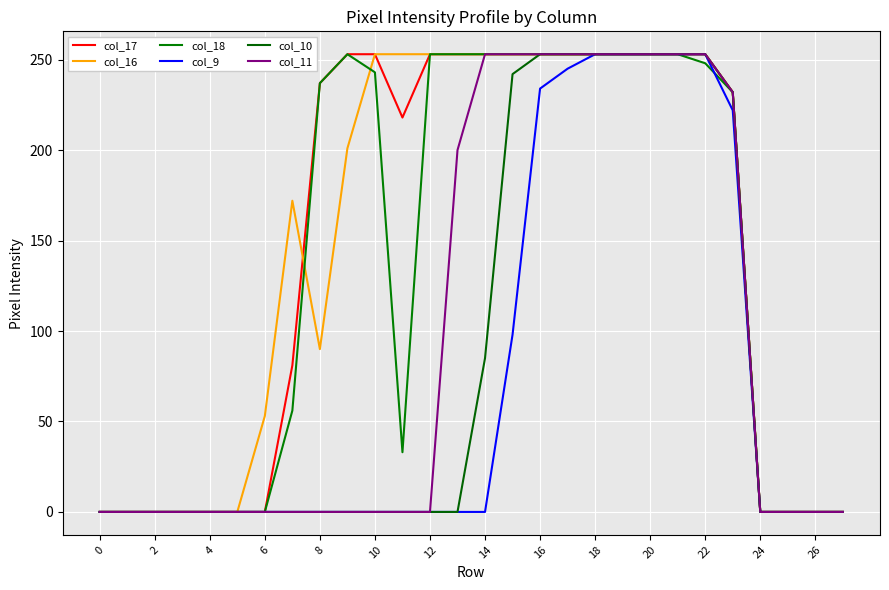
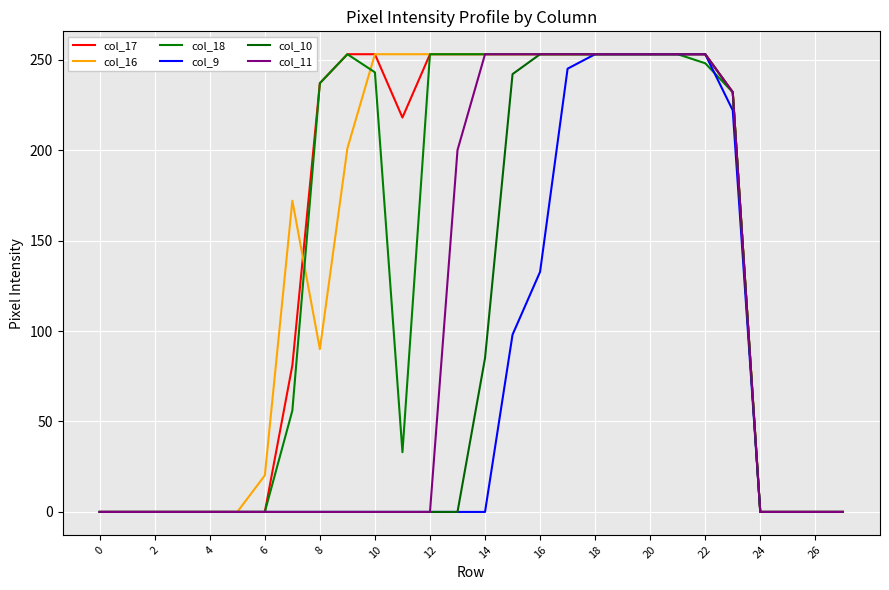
  {
    "col_16": {
-     "6": 53,
+     "6": 20,
      "8": 90
    },
    "col_9": {
      "14": 0,
-     "16": 234
+     "16": 133
    }
  }
